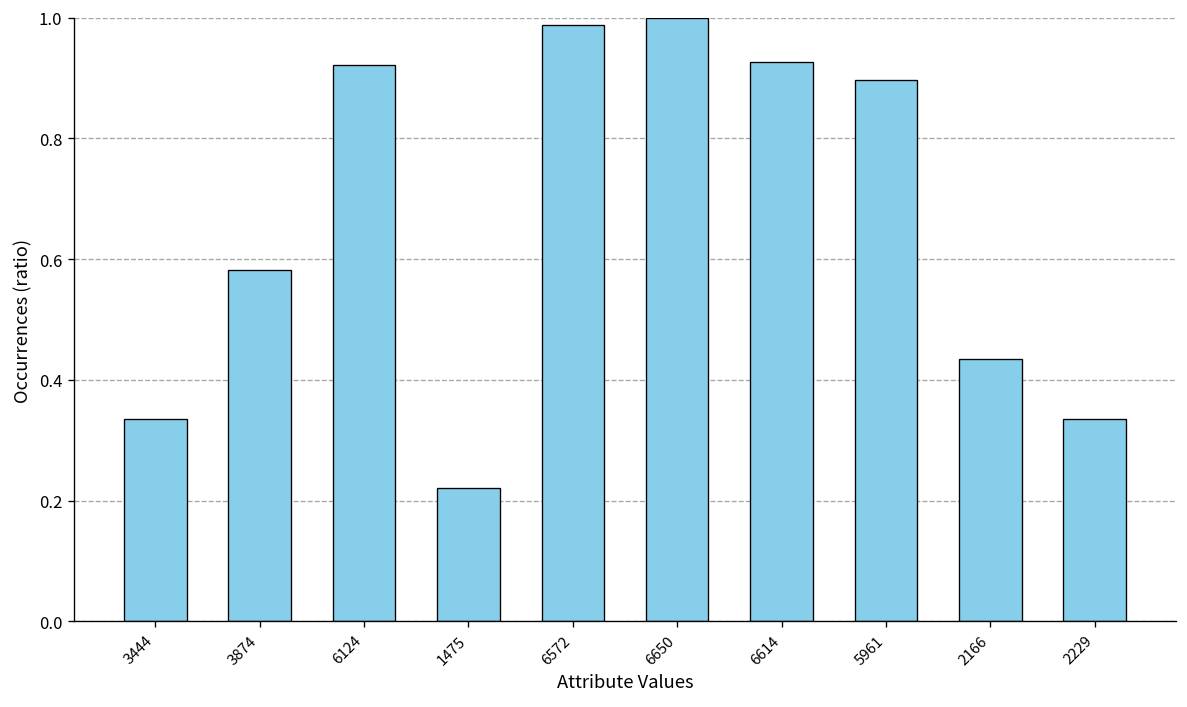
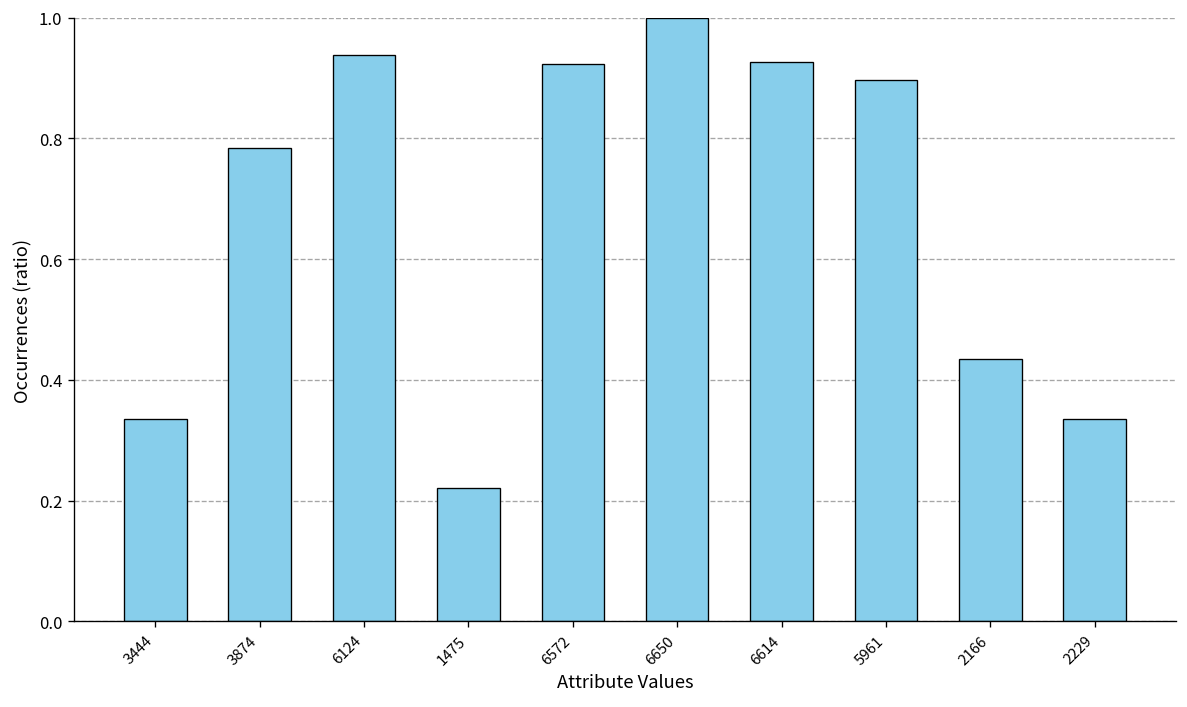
  {
    "3444": 0.34,
-   "3874": 0.58,
-   "6124": 0.92,
+   "3874": 0.78,
+   "6124": 0.94,
    "1475": 0.22,
-   "6572": 0.99,
+   "6572": 0.92,
    "6650": 1.00,
    "6614": 0.93,
    "5961": 0.90,
    "2166": 0.43,
    "2229": 0.34
  }
